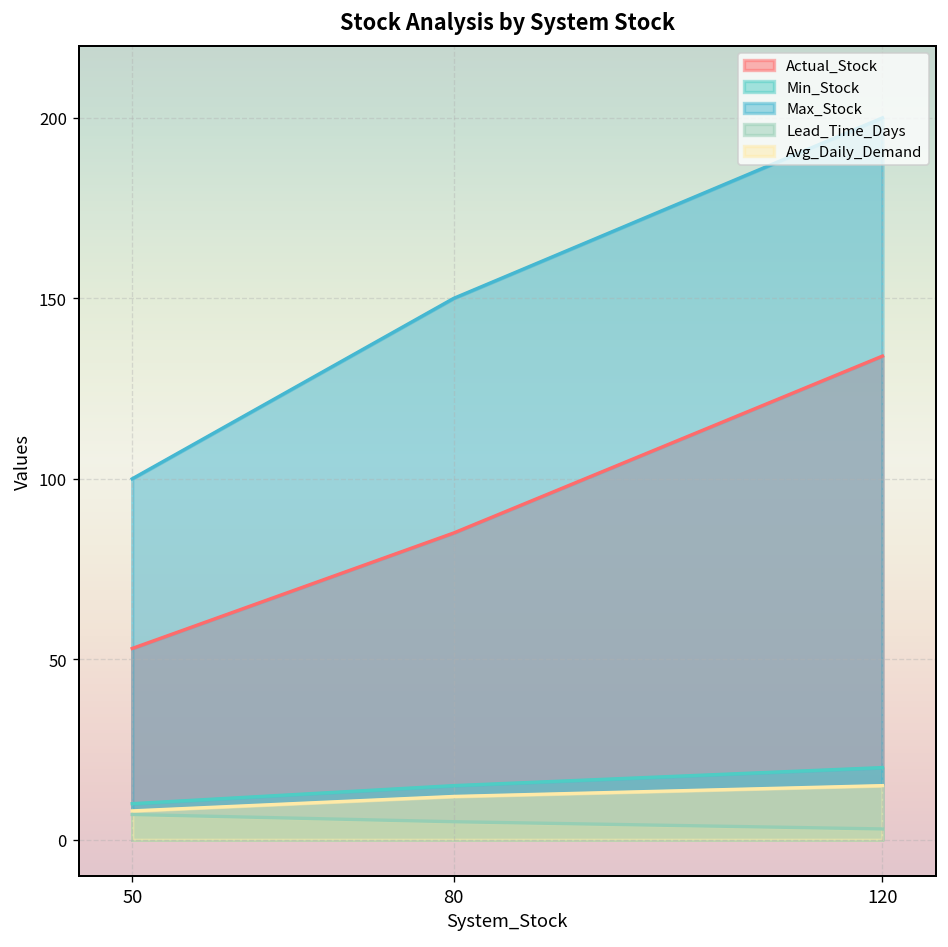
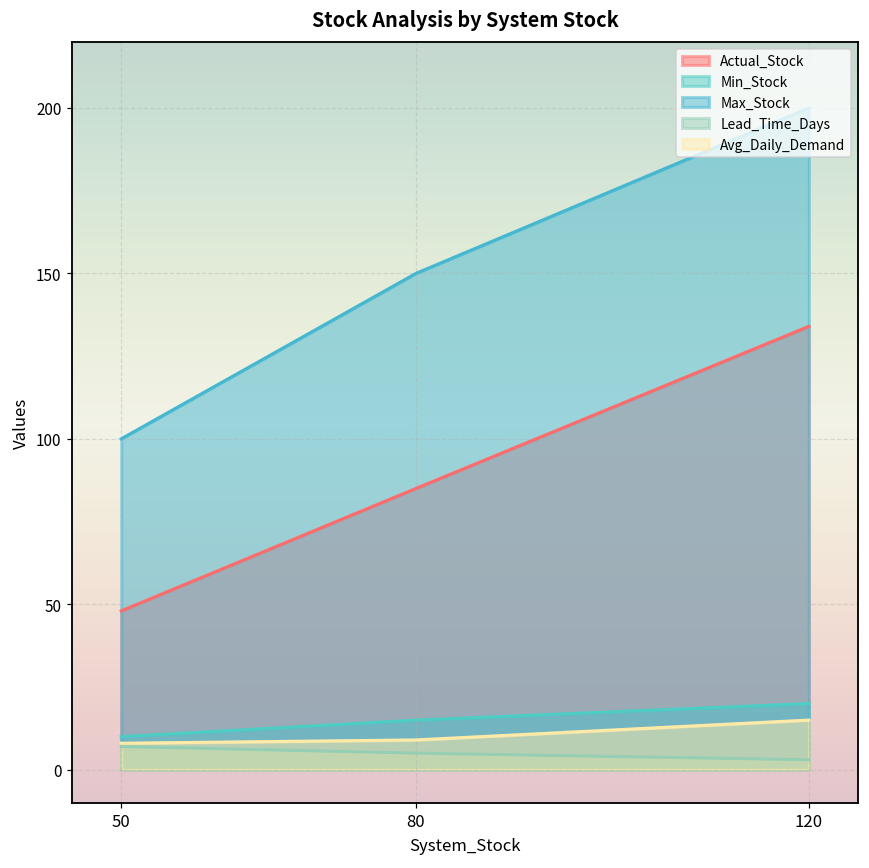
  {
    "Actual_Stock": {
-     "50": 53,
+     "50": 48,
      "80": 85,
      "120": 134
    },
    "Avg_Daily_Demand": {
      "50": 8,
-     "80": 12,
+     "80": 9,
      "120": 15
    }
  }
